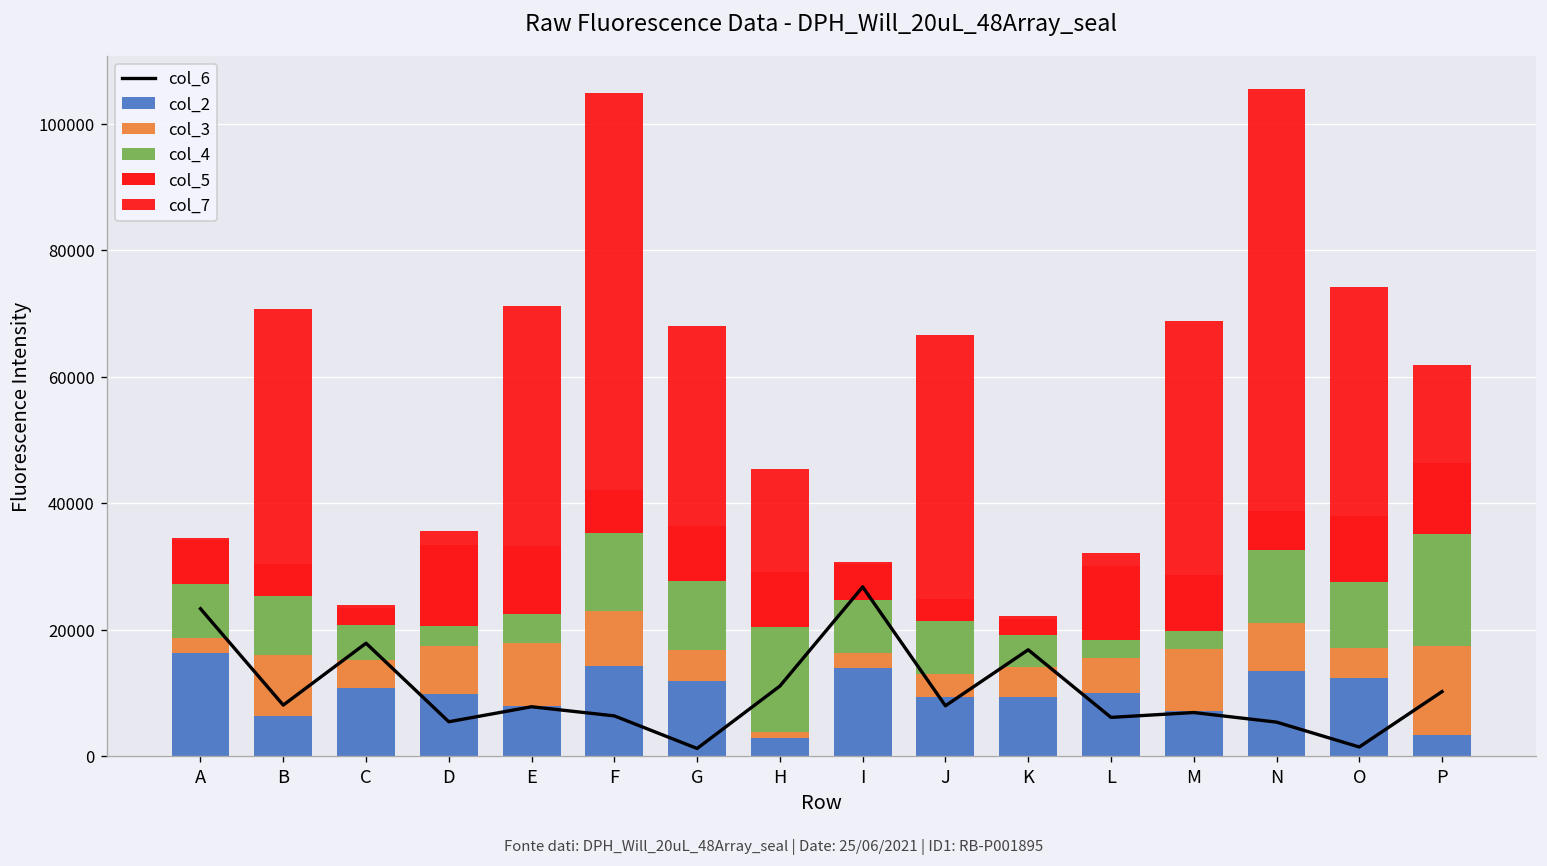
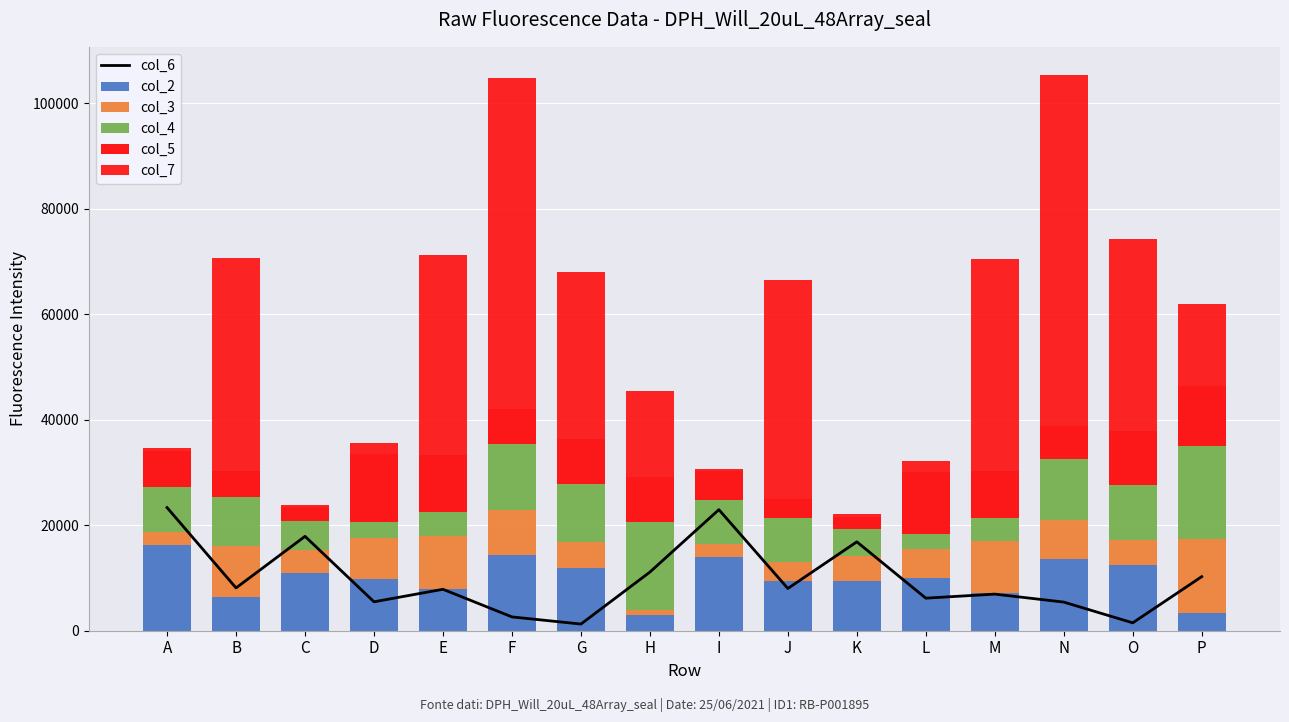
  {
    "col_6": {
      "A": 23000,
      "B": 8000,
      "C": 18000,
      "D": 5000,
      "E": 8000,
-     "F": 6000,
+     "F": 3000,
      "G": 1000,
      "H": 11000,
-     "I": 27000,
+     "I": 23000,
      "J": 8000,
      "K": 17000,
      "L": 6000,
      "M": 7000,
      "N": 5000,
      "O": 1000,
      "P": 10000
    },
    "col_2": {
      "A": 16000,
      "B": 6000,
      "C": 11000,
      "D": 10000,
      "E": 8000,
      "F": 14000,
      "G": 12000,
      "H": 3000,
      "I": 14000,
      "J": 9000,
      "K": 9000,
      "L": 10000,
      "M": 7000,
      "N": 14000,
      "O": 12000,
      "P": 3000
    },
    "col_3": {
      "A": 2000,
      "B": 10000,
      "C": 4000,
      "D": 8000,
      "E": 10000,
      "F": 9000,
      "G": 5000,
      "H": 1000,
      "I": 2000,
      "J": 4000,
      "K": 5000,
      "L": 5000,
      "M": 10000,
      "N": 8000,
      "O": 5000,
      "P": 14000
    },
    "col_4": {
      "A": 8000,
      "B": 9000,
      "C": 5000,
      "D": 3000,
      "E": 5000,
      "F": 12000,
      "G": 11000,
      "H": 17000,
      "I": 8000,
      "J": 8000,
      "K": 5000,
      "L": 3000,
-     "M": 3000,
+     "M": 5000,
      "N": 12000,
      "O": 10000,
      "P": 18000
    }
  }
